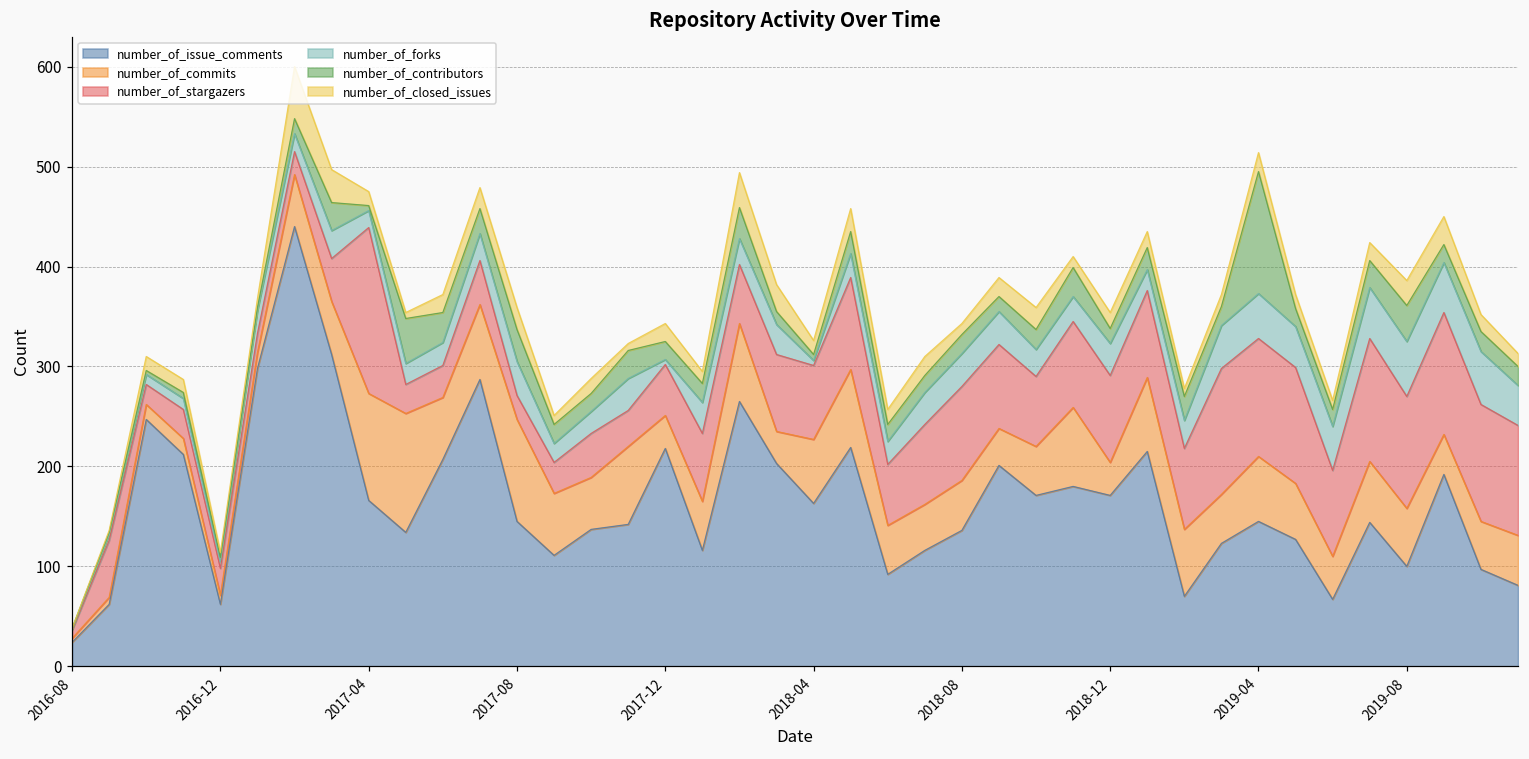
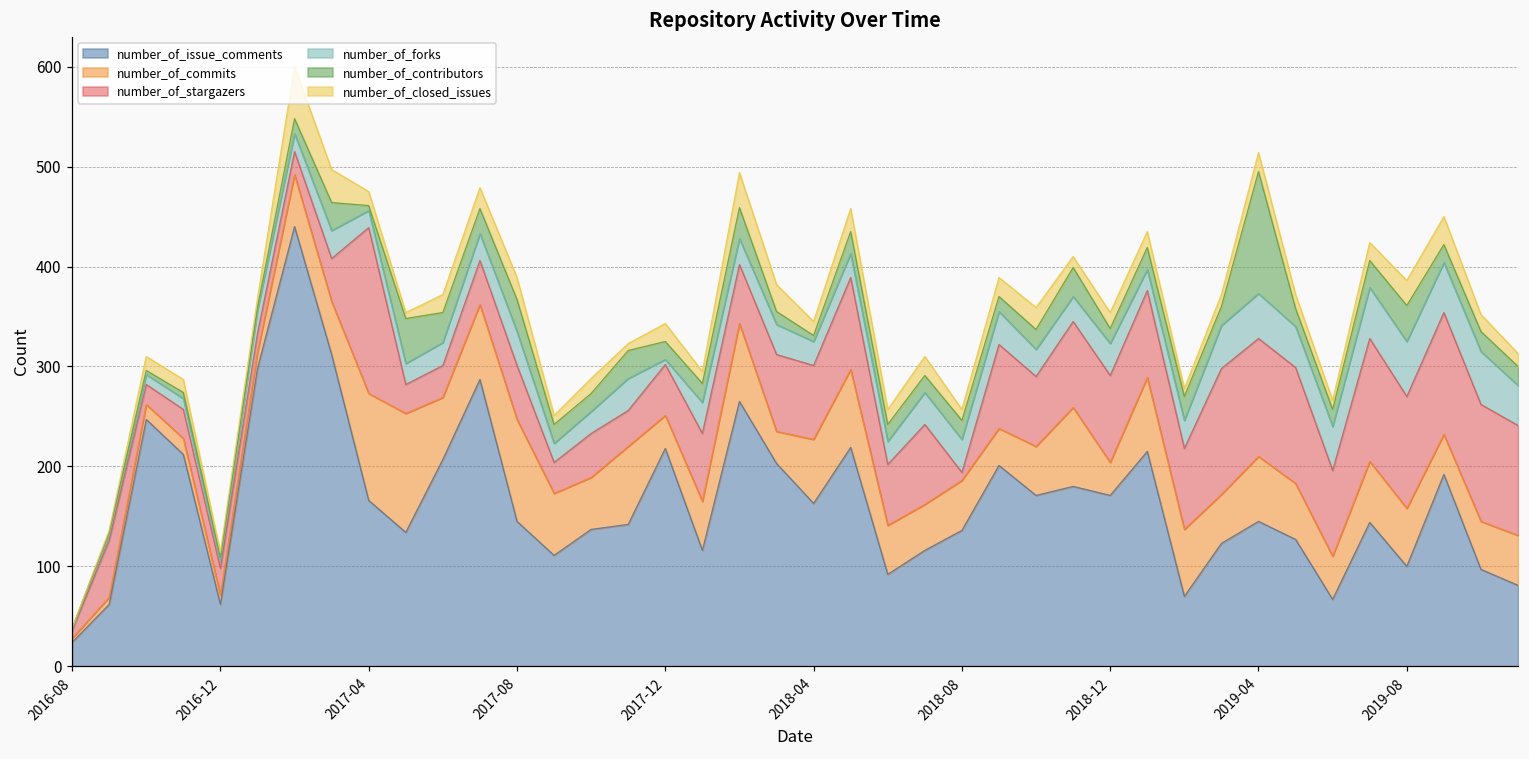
  {
    "number_of_issue_comments": {
      "2016-08": 20,
      "2016-12": 60,
      "2017-04": 170,
      "2017-08": 150,
      "2017-12": 220,
      "2018-04": 160,
      "2018-08": 140,
      "2018-12": 170,
      "2019-04": 150,
      "2019-08": 100
    },
    "number_of_stargazers": {
      "2016-12": 30,
      "2017-04": 170,
-     "2017-08": 20,
+     "2017-08": 50,
      "2017-12": 50,
      "2018-04": 70,
-     "2018-08": 90,
+     "2018-08": 10,
      "2018-12": 90,
      "2019-04": 120,
      "2019-08": 110
    },
    "number_of_forks": {
      "2016-12": 10,
      "2017-04": 20,
      "2017-08": 30,
      "2017-12": 10,
-     "2018-04": 10,
+     "2018-04": 20,
      "2018-08": 30,
      "2018-12": 30,
      "2019-04": 50,
      "2019-08": 60
    },
    "number_of_contributors": {
      "2016-12": 0,
      "2017-04": 10,
      "2017-08": 30,
      "2017-12": 20,
      "2018-04": 10,
      "2018-08": 20,
      "2018-12": 20,
      "2019-04": 120,
      "2019-08": 40
    }
  }
